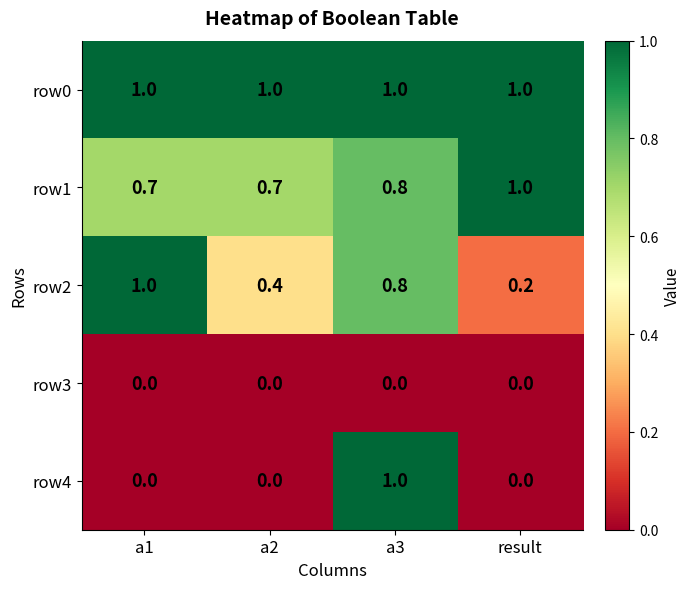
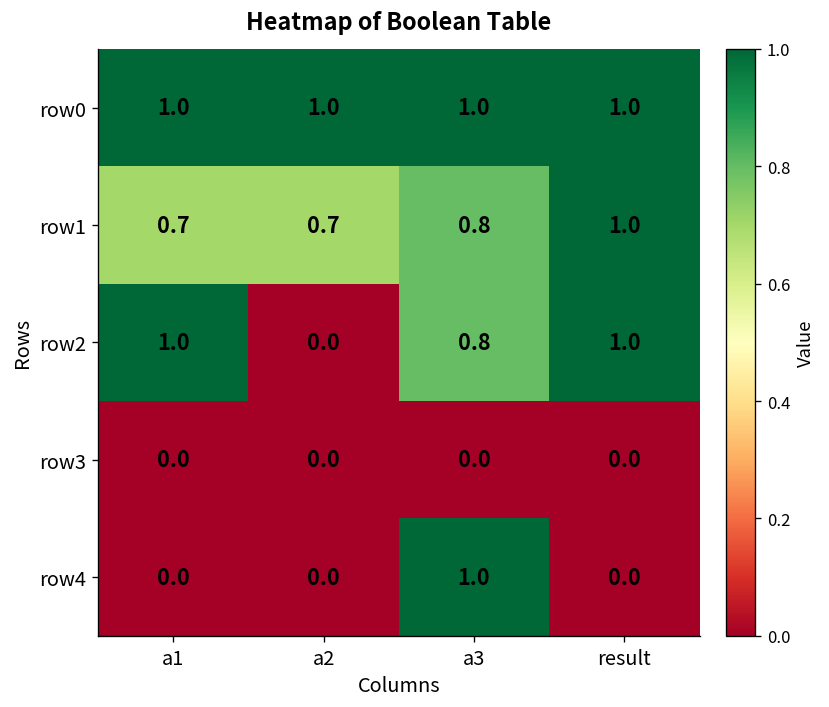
  {
    "row0": {
      "a1": 1.0,
      "a2": 1.0,
      "a3": 1.0,
      "result": 1.0
    },
    "row1": {
      "a1": 0.7,
      "a2": 0.7,
      "a3": 0.8,
      "result": 1.0
    },
    "row2": {
      "a1": 1.0,
-     "a2": 0.4,
+     "a2": 0.0,
      "a3": 0.8,
-     "result": 0.2
+     "result": 1.0
    },
    "row3": {
      "a1": 0.0,
      "a2": 0.0,
      "a3": 0.0,
      "result": 0.0
    },
    "row4": {
      "a1": 0.0,
      "a2": 0.0,
      "a3": 1.0,
      "result": 0.0
    }
  }
